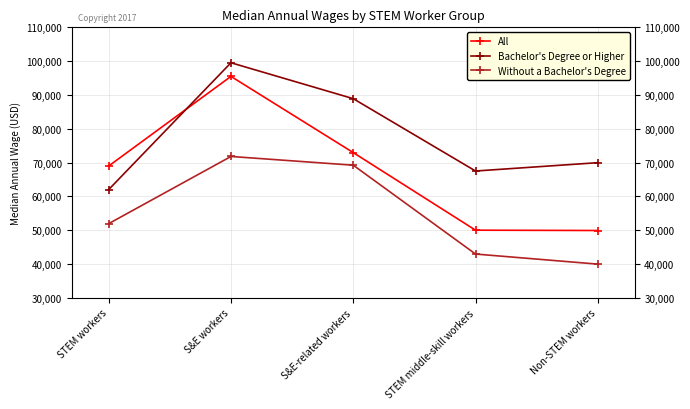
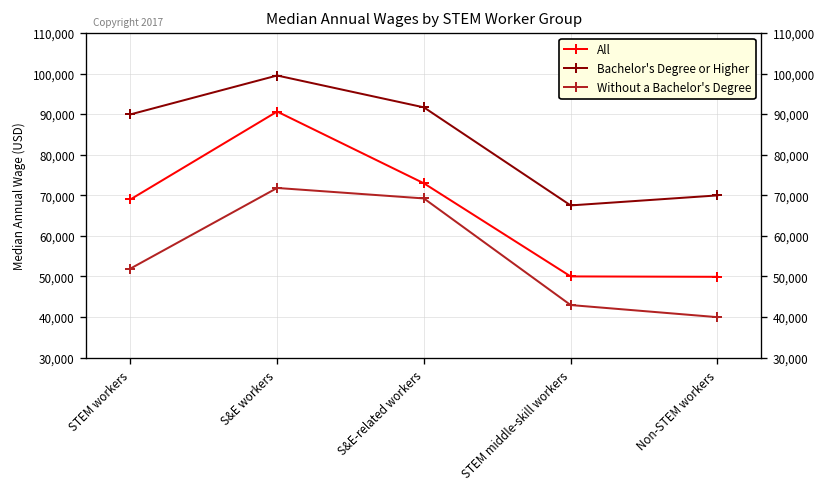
  {
    "All": {
      "STEM workers": "69,000",
-     "S&E workers": "95,000",
+     "S&E workers": "91,000",
      "S&E-related workers": "73,000",
      "STEM middle-skill workers": "50,000",
      "Non-STEM workers": "50,000"
    },
    "Bachelor's Degree or Higher": {
-     "STEM workers": "62,000",
+     "STEM workers": "90,000",
      "S&E workers": "100,000",
-     "S&E-related workers": "89,000",
+     "S&E-related workers": "92,000",
      "STEM middle-skill workers": "68,000",
      "Non-STEM workers": "70,000"
    },
    "Without a Bachelor's Degree": {
      "STEM workers": "52,000",
      "S&E workers": "72,000",
      "S&E-related workers": "69,000",
      "STEM middle-skill workers": "43,000",
      "Non-STEM workers": "40,000"
    }
  }
